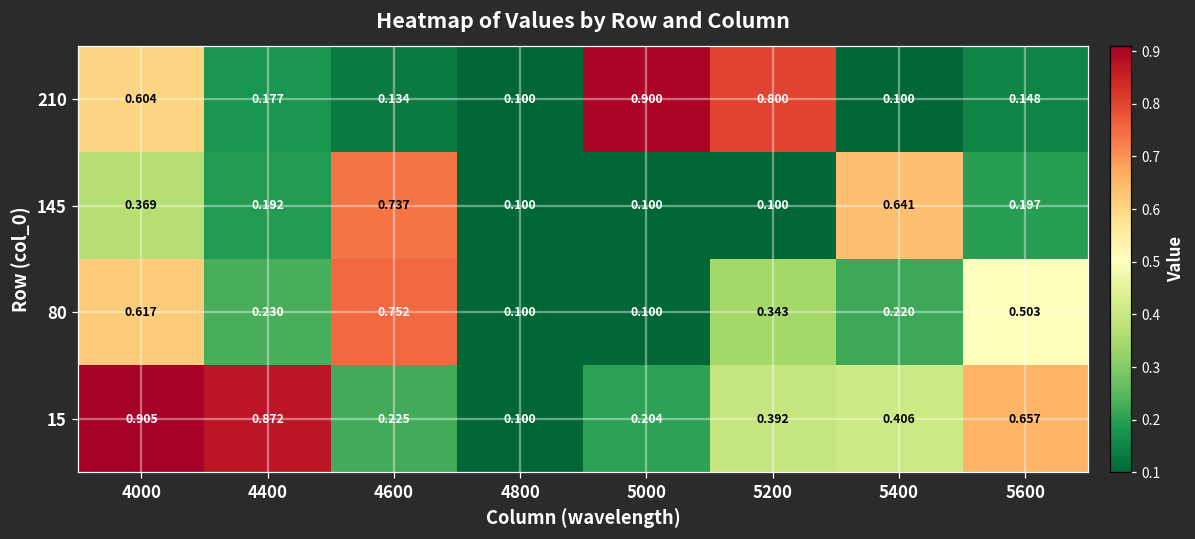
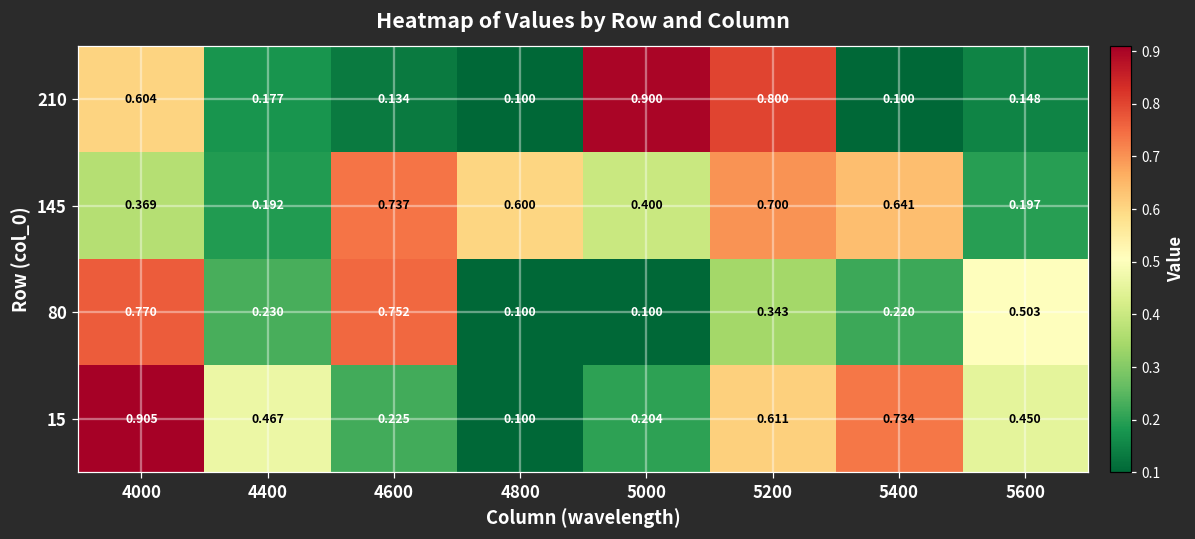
  {
    "210": {
      "4000": 0.604,
      "4400": 0.177,
      "4600": 0.134,
      "4800": 0.100,
      "5000": 0.900,
      "5200": 0.800,
      "5400": 0.100,
      "5600": 0.148
    },
    "145": {
      "4000": 0.369,
      "4400": 0.192,
      "4600": 0.737,
-     "4800": 0.100,
-     "5000": 0.100,
-     "5200": 0.100,
+     "4800": 0.600,
+     "5000": 0.400,
+     "5200": 0.700,
      "5400": 0.641,
      "5600": 0.197
    },
    "80": {
-     "4000": 0.617,
+     "4000": 0.770,
      "4400": 0.230,
      "4600": 0.752,
      "4800": 0.100,
      "5000": 0.100,
      "5200": 0.343,
      "5400": 0.220,
      "5600": 0.503
    },
    "15": {
      "4000": 0.905,
-     "4400": 0.872,
+     "4400": 0.467,
      "4600": 0.225,
      "4800": 0.100,
      "5000": 0.204,
-     "5200": 0.392,
-     "5400": 0.406,
-     "5600": 0.657
+     "5200": 0.611,
+     "5400": 0.734,
+     "5600": 0.450
    }
  }
